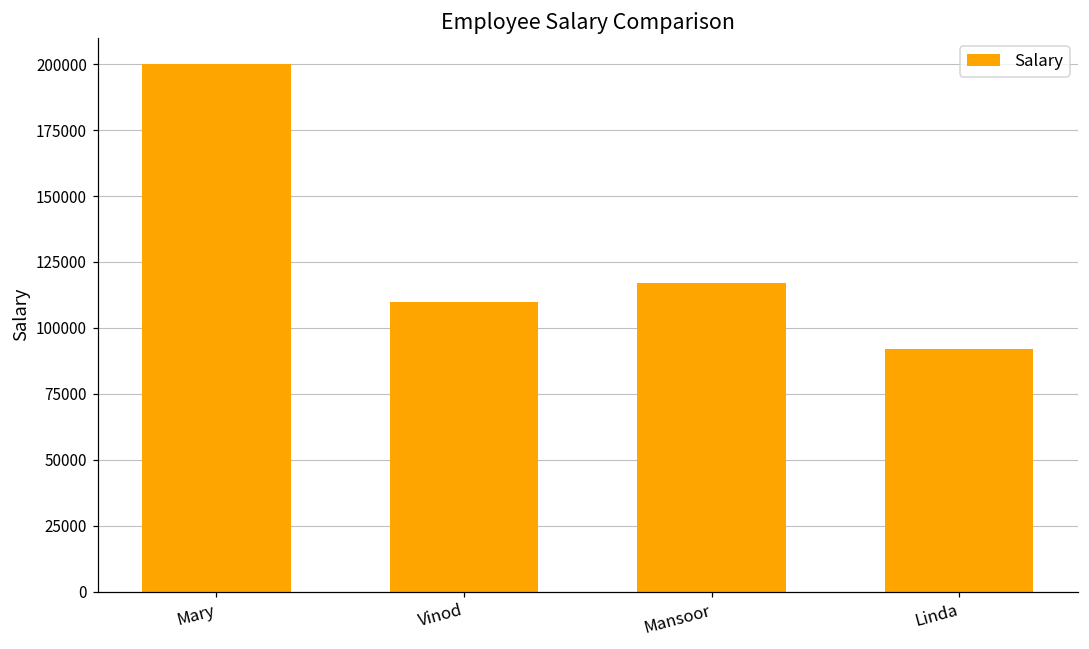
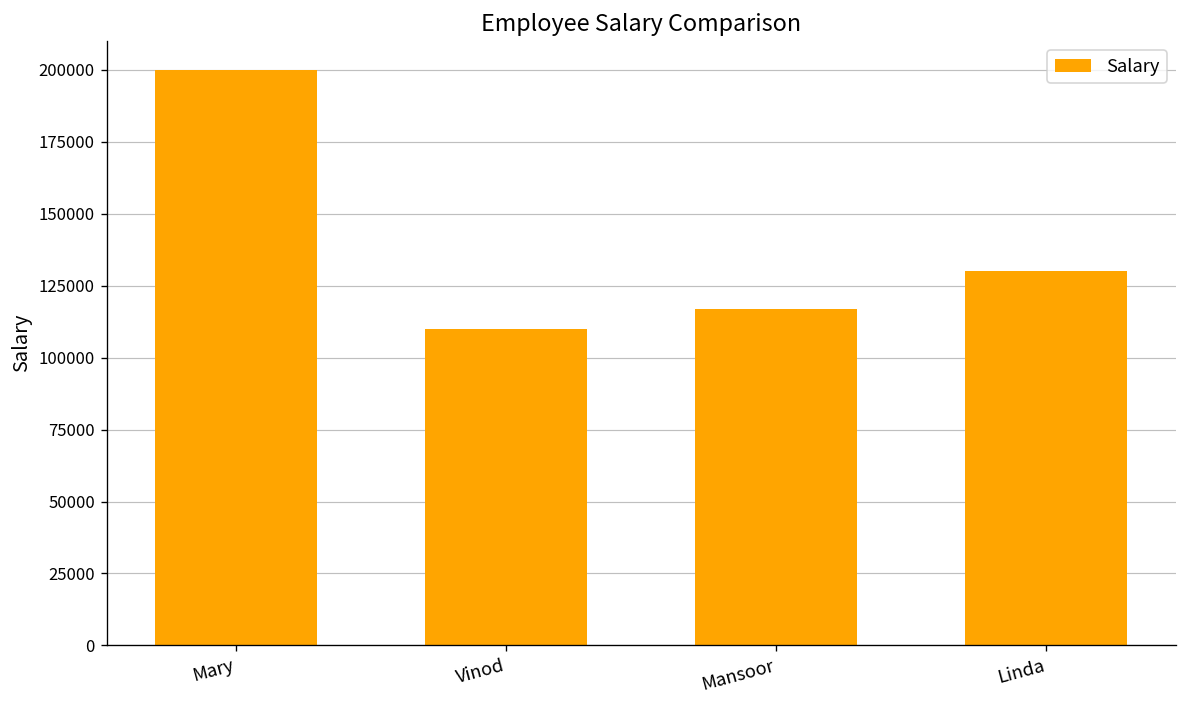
  {
    "Mary": 200000,
    "Vinod": 110000,
    "Mansoor": 117000,
-   "Linda": 92000
+   "Linda": 130000
  }
